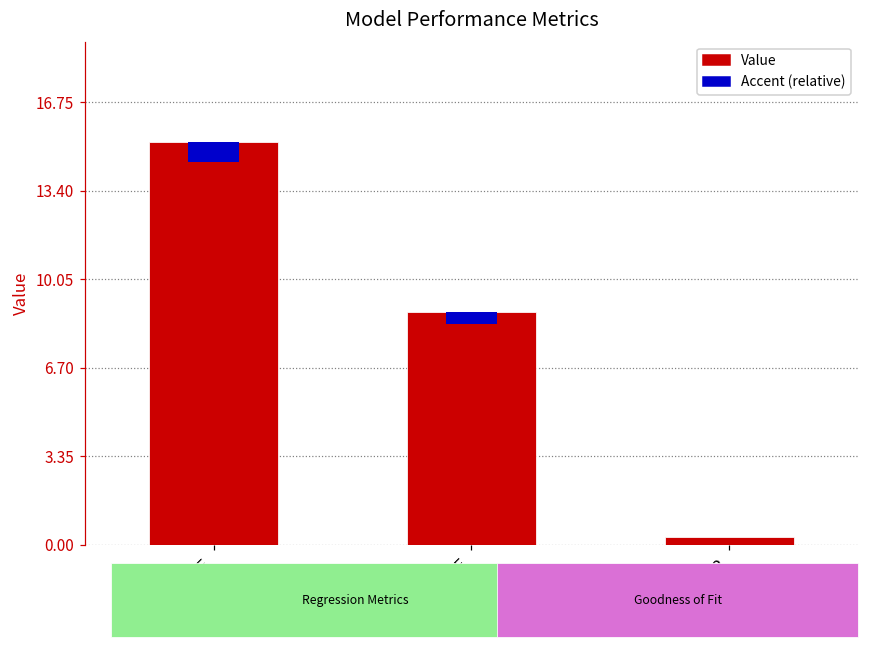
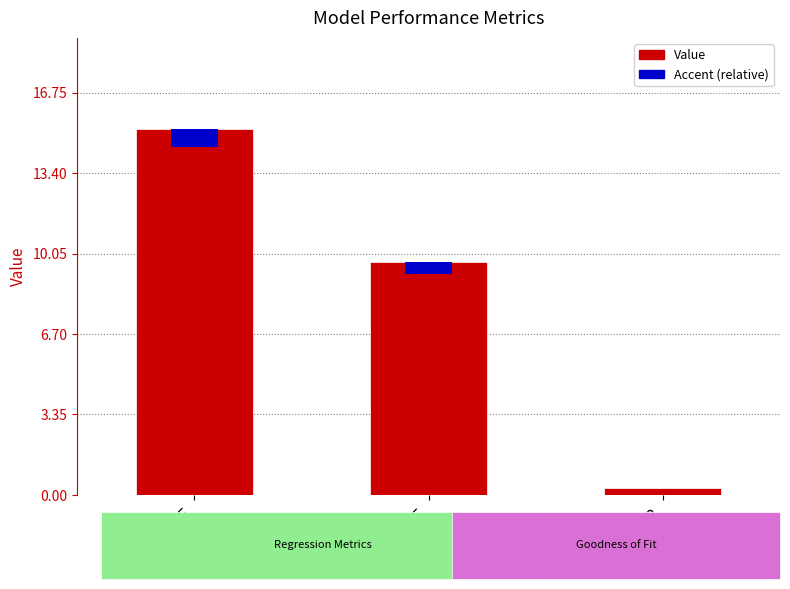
  {
    "Value": {
      "RMSE": 15.2,
-     "MAE": 8.8,
+     "MAE": 9.7,
      "R2": 0.3
    }
  }
